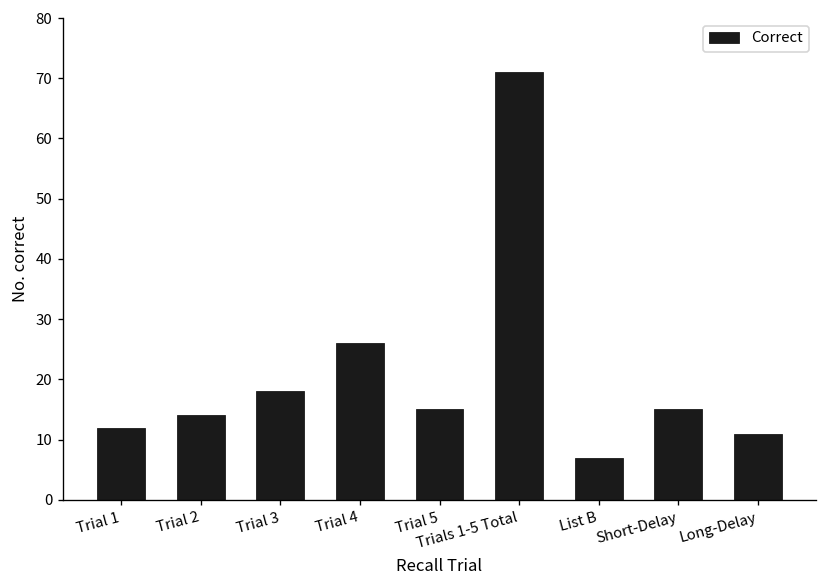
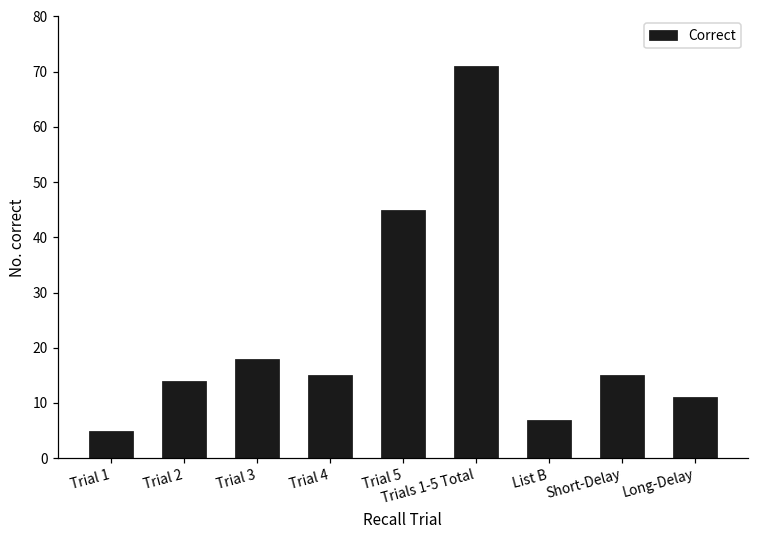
  {
-   "Trial 1": 12,
+   "Trial 1": 5,
    "Trial 2": 14,
    "Trial 3": 18,
-   "Trial 4": 26,
-   "Trial 5": 15,
+   "Trial 4": 15,
+   "Trial 5": 45,
    "Trials 1-5 Total": 71,
    "List B": 7,
    "Short-Delay": 15,
    "Long-Delay": 11
  }
